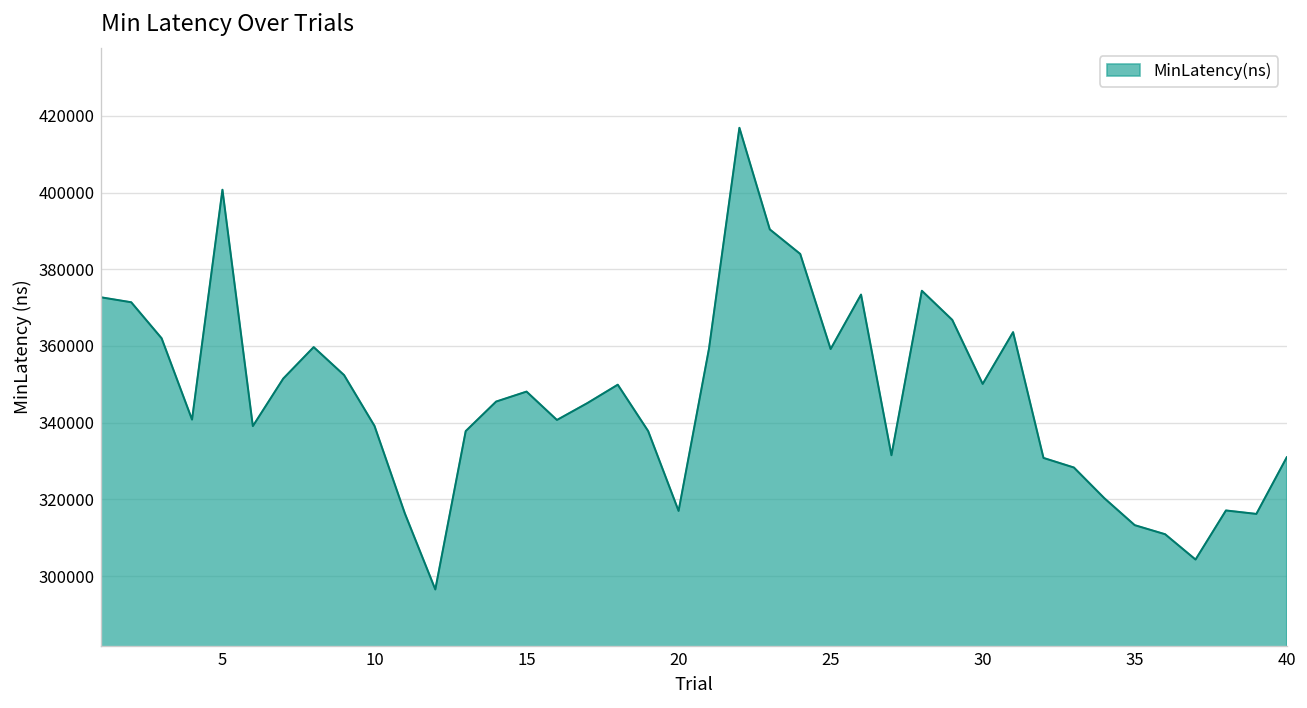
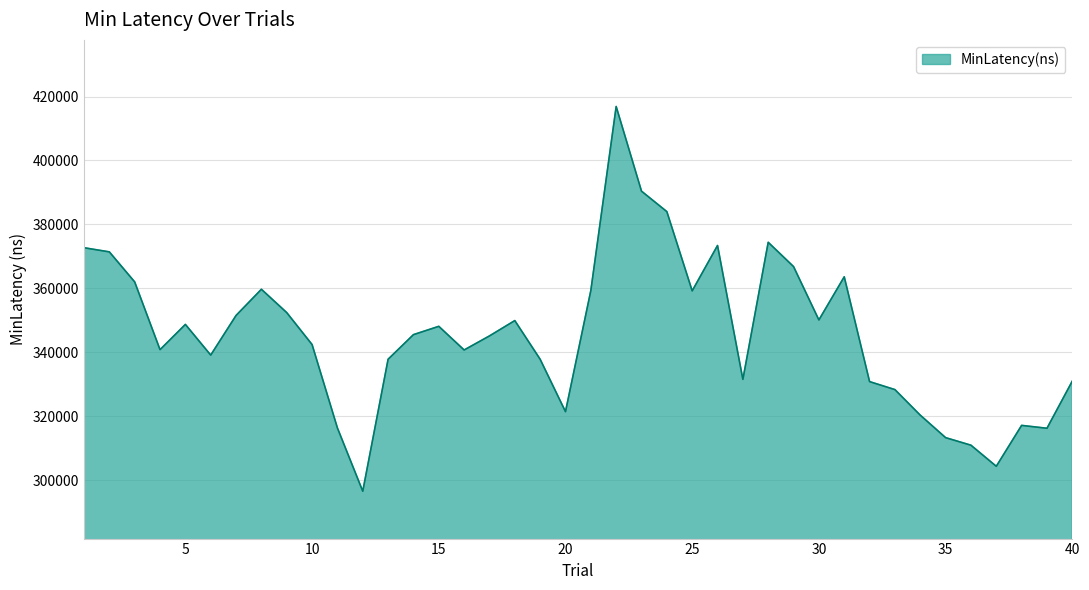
  {
-   "5": 401000,
-   "10": 339000,
+   "5": 349000,
+   "10": 342000,
    "15": 348000,
-   "20": 317000,
+   "20": 321000,
    "25": 359000,
    "30": 350000,
    "35": 313000,
    "40": 331000
  }
